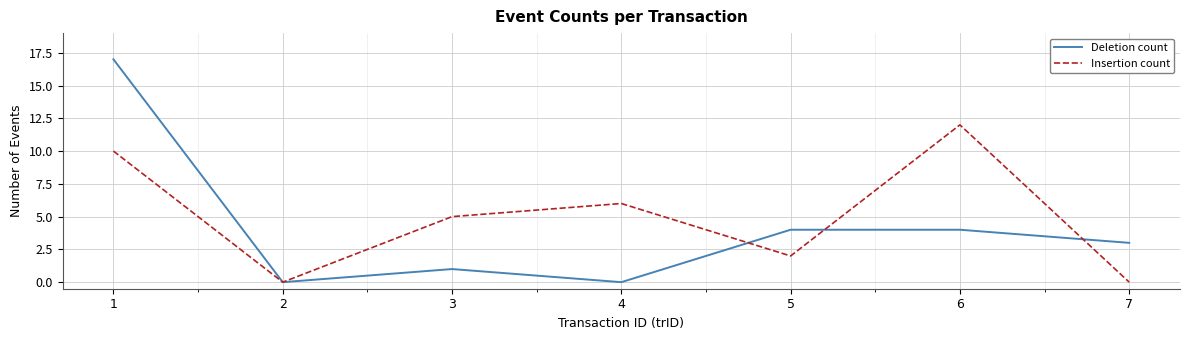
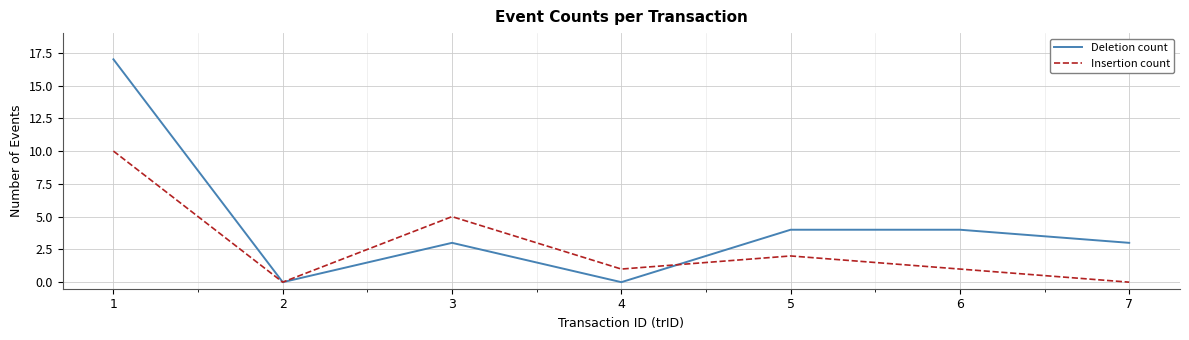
  {
    "Deletion count": {
      "1": 17,
-     "3": 1,
+     "3": 3,
      "4": 0,
      "5": 4,
      "6": 4,
      "7": 3
    },
    "Insertion count": {
      "1": 10,
      "3": 5,
-     "4": 6,
+     "4": 1,
      "5": 2,
-     "6": 12,
+     "6": 1,
      "7": 0
    }
  }
